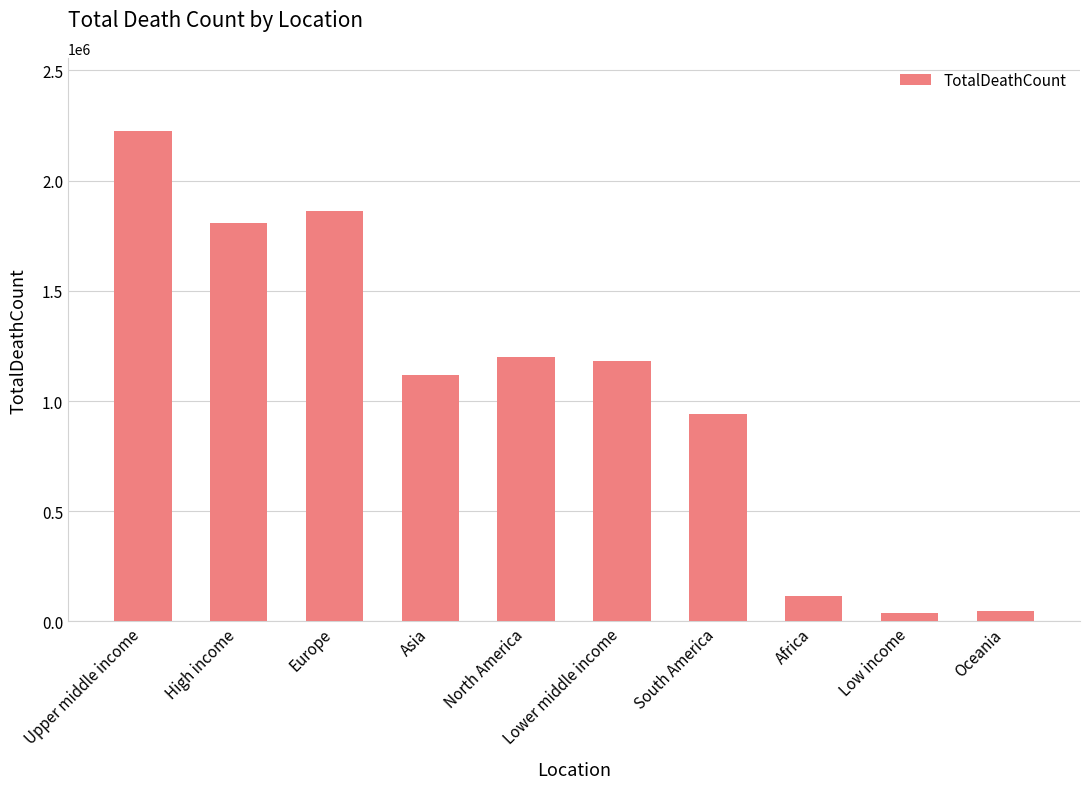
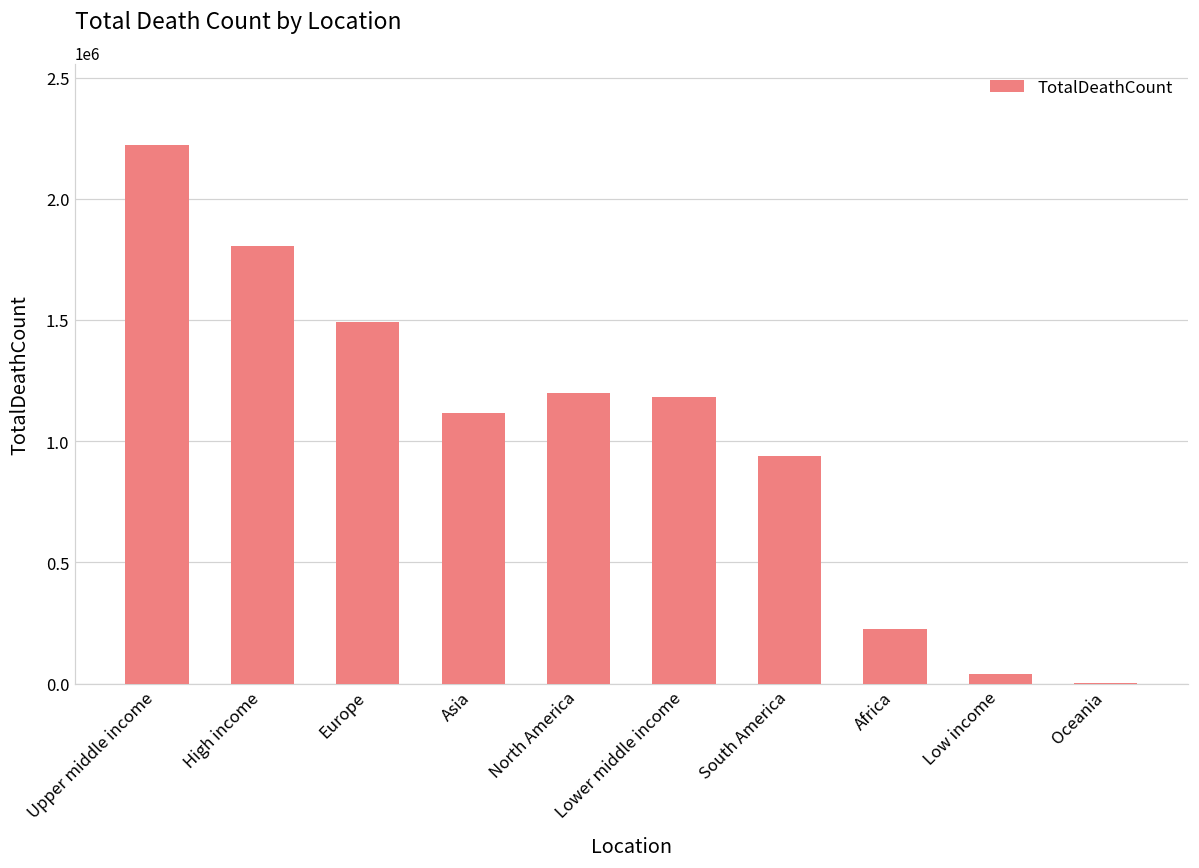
  {
    "Upper middle income": 2220000,
    "High income": 1810000,
-   "Europe": 1860000,
+   "Europe": 1490000,
    "Asia": 1120000,
    "North America": 1200000,
    "Lower middle income": 1180000,
    "South America": 940000,
-   "Africa": 120000,
+   "Africa": 230000,
    "Low income": 40000,
-   "Oceania": 50000
+   "Oceania": 0
  }
